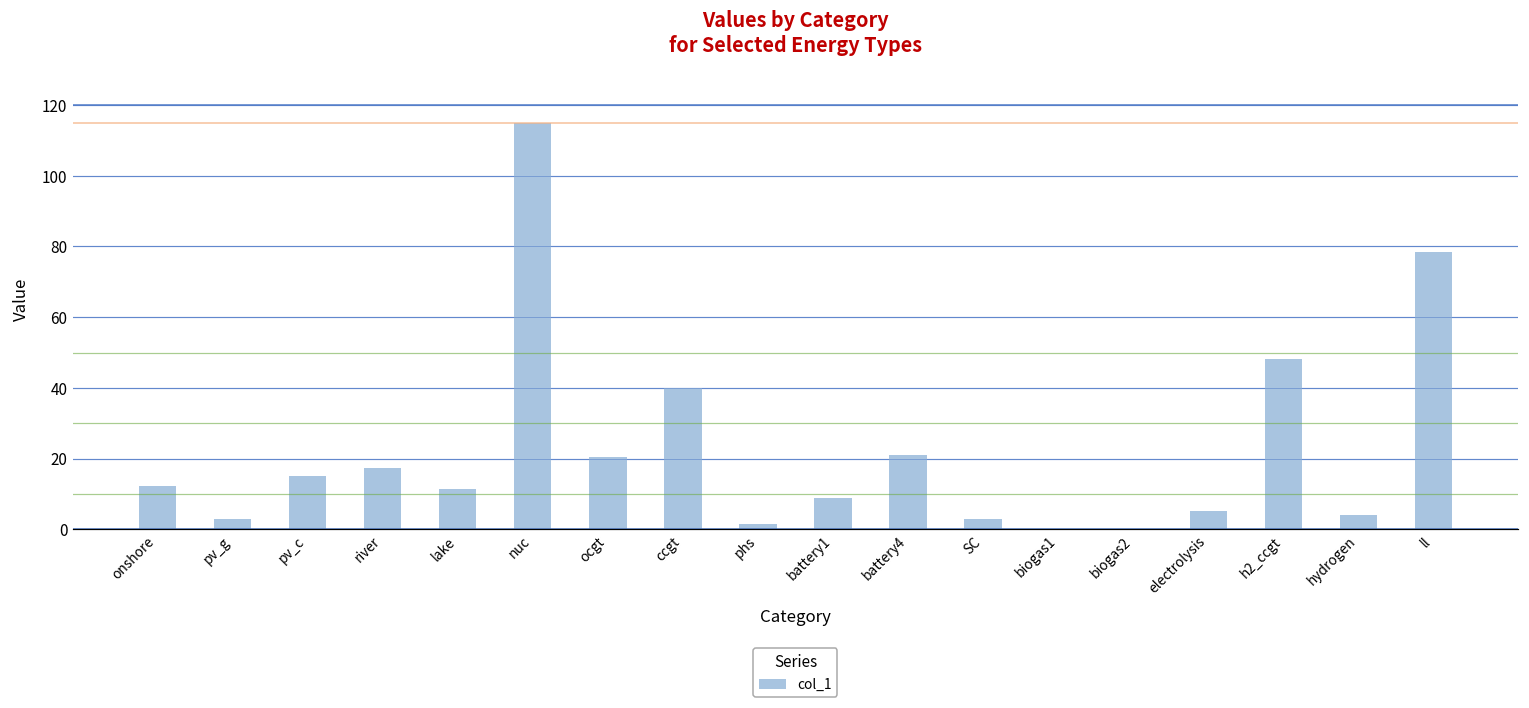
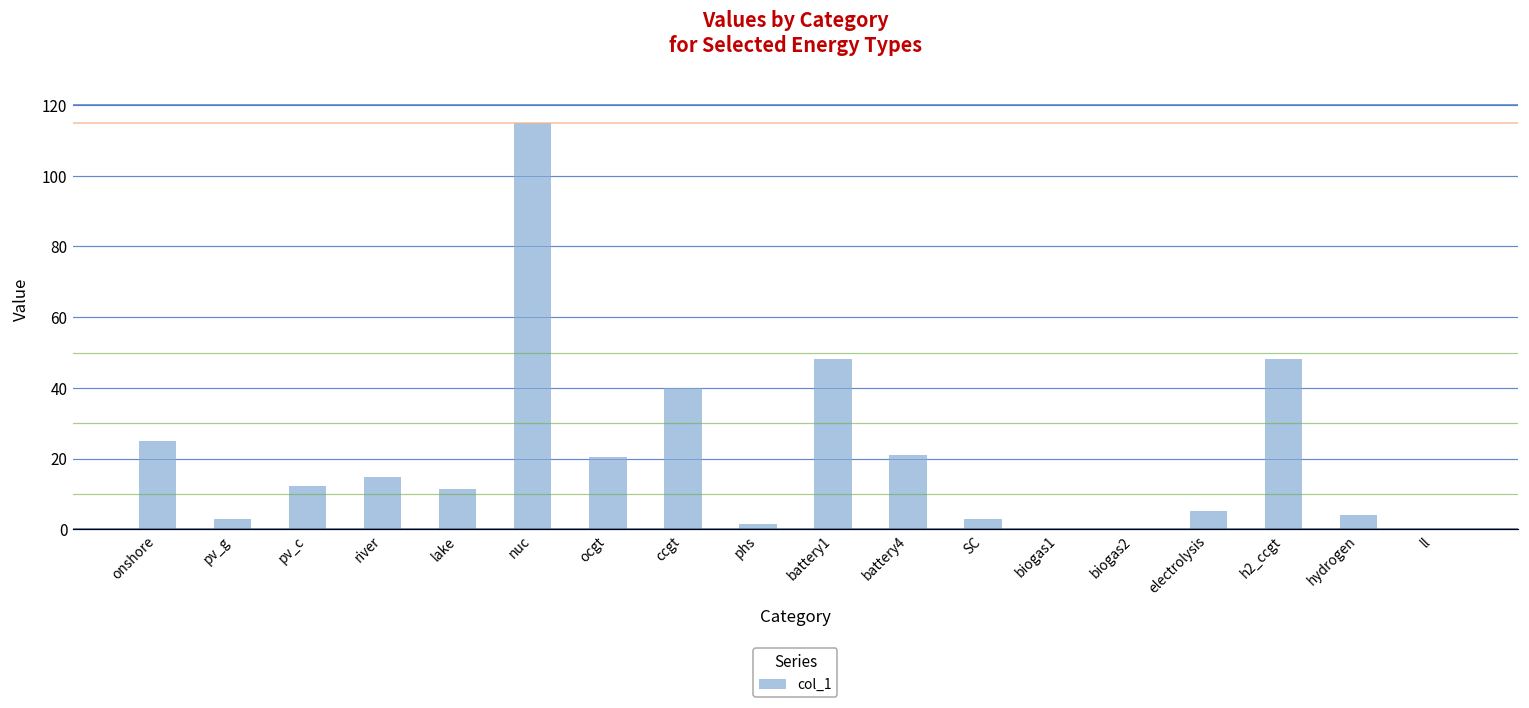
  {
-   "onshore": 12,
+   "onshore": 25,
    "pv_g": 3,
-   "pv_c": 15,
-   "river": 17,
+   "pv_c": 12,
+   "river": 15,
    "lake": 11,
    "nuc": 115,
    "ocgt": 20,
    "ccgt": 40,
    "phs": 1,
-   "battery1": 9,
+   "battery1": 48,
    "battery4": 21,
    "SC": 3,
    "biogas1": 0,
    "biogas2": 0,
    "electrolysis": 5,
    "h2_ccgt": 48,
    "hydrogen": 4,
-   "ll": 78
+   "ll": 0
  }
